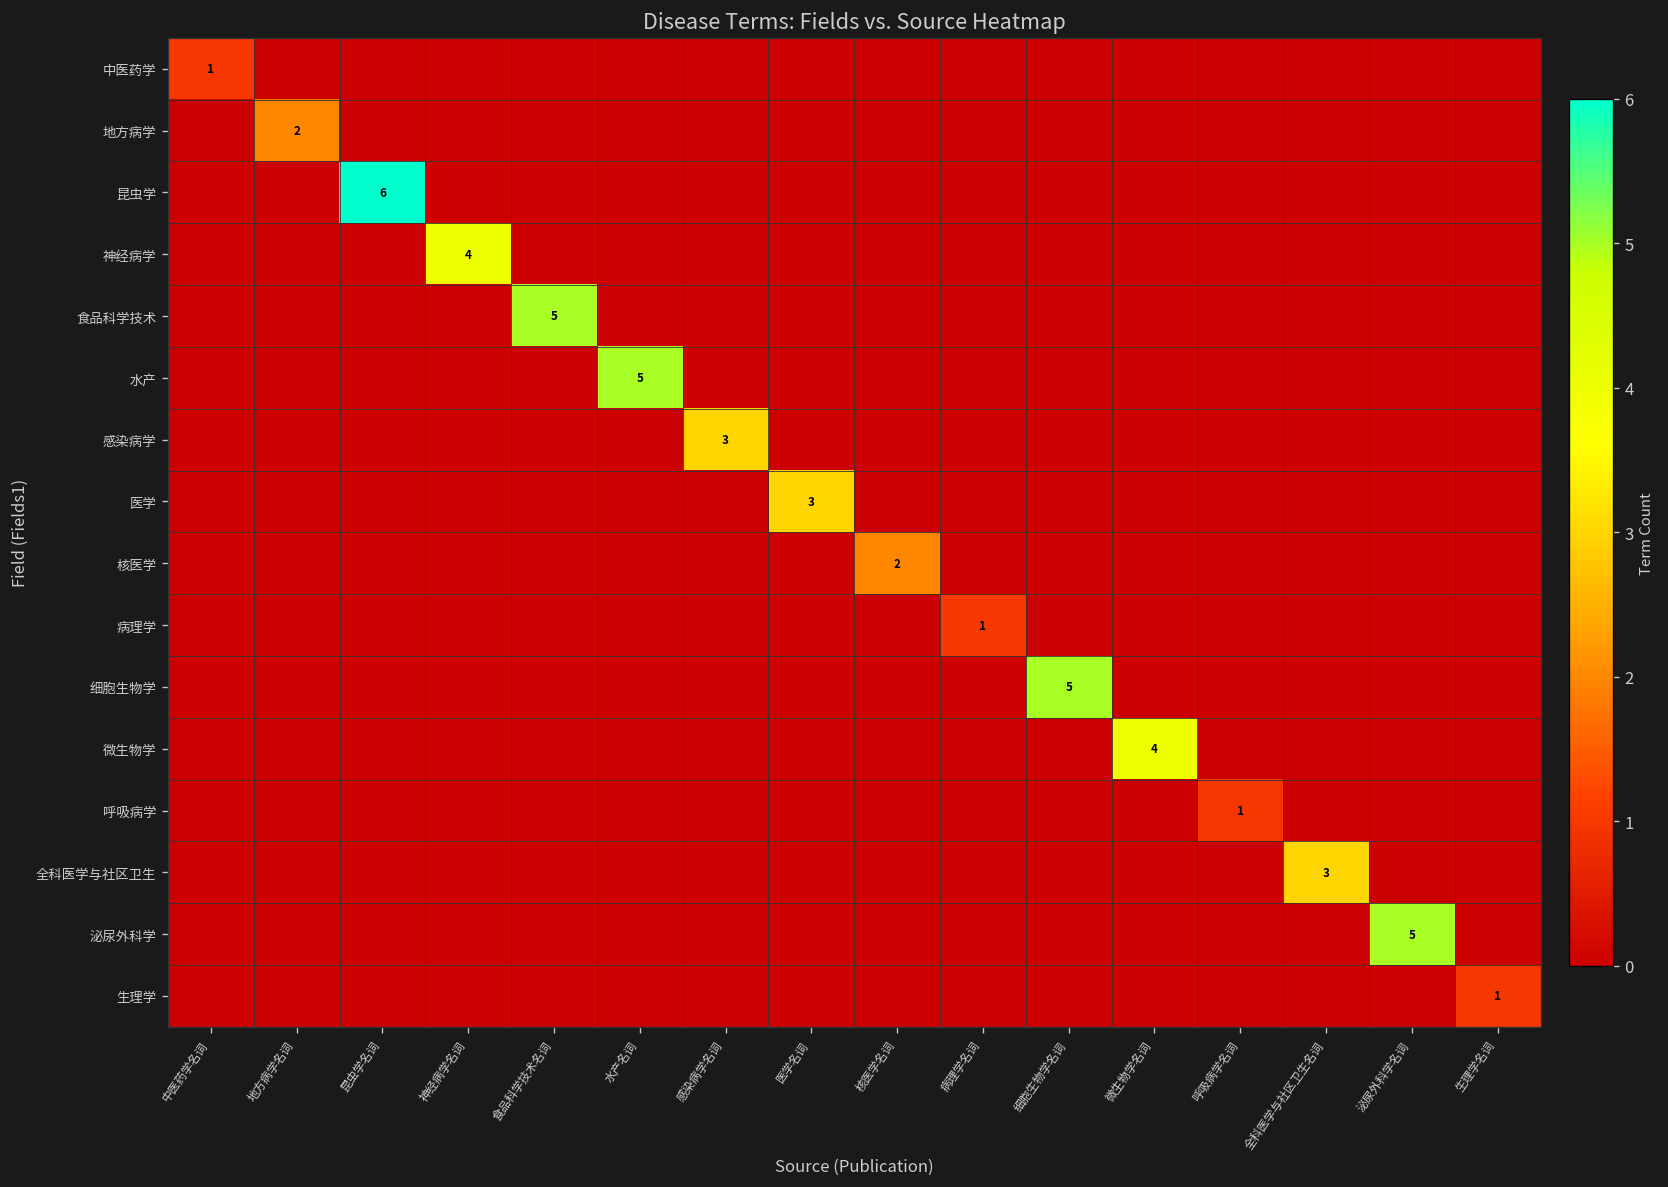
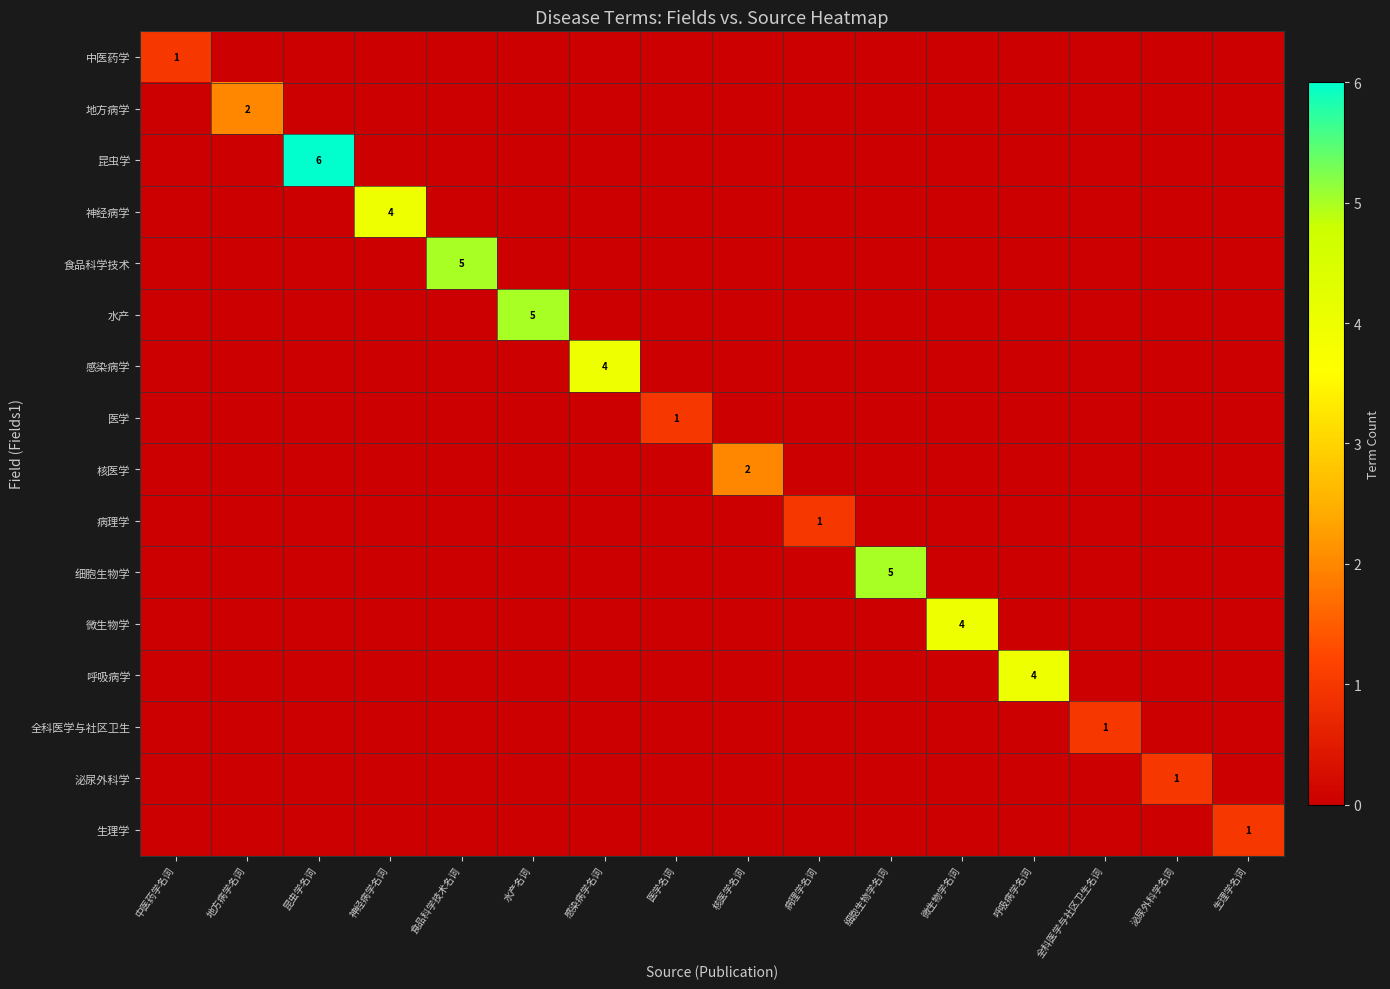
  {
    "中医药学": {
      "中医药学名词": 1
    },
    "地方病学": {
      "地方病学名词": 2
    },
    "昆虫学": {
      "昆虫学名词": 6
    },
    "神经病学": {
      "神经病学名词": 4
    },
    "食品科学技术": {
      "食品科学技术名词": 5
    },
    "水产": {
      "水产名词": 5
    },
    "感染病学": {
-     "感染病学名词": 3
+     "感染病学名词": 4
    },
    "医学": {
-     "医学名词": 3
+     "医学名词": 1
    },
    "核医学": {
      "核医学名词": 2
    },
    "病理学": {
      "病理学名词": 1
    },
    "细胞生物学": {
      "细胞生物学名词": 5
    },
    "微生物学": {
      "微生物学名词": 4
    },
    "呼吸病学": {
-     "呼吸病学名词": 1
+     "呼吸病学名词": 4
    },
    "全科医学与社区卫生": {
-     "全科医学与社区卫生名词": 3
+     "全科医学与社区卫生名词": 1
    },
    "泌尿外科学": {
-     "泌尿外科学名词": 5
+     "泌尿外科学名词": 1
    },
    "生理学": {
      "生理学名词": 1
    }
  }
